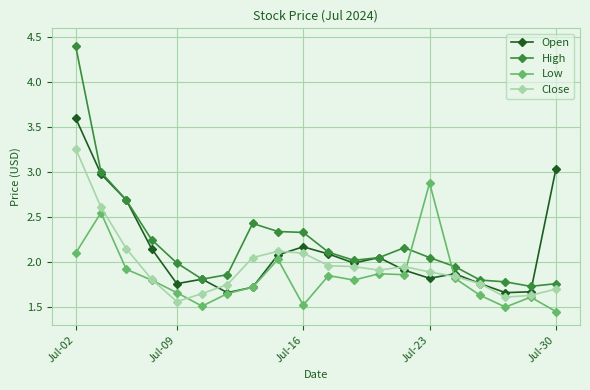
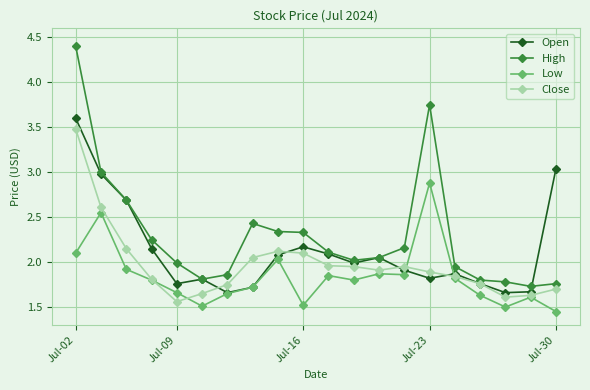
  {
    "Open": {
      "Jul-02": 3.6,
      "Jul-09": 1.8,
      "Jul-16": 2.2,
      "Jul-23": 1.8,
      "Jul-30": 3.0
    },
    "High": {
      "Jul-02": 4.4,
      "Jul-09": 2.0,
      "Jul-16": 2.3,
-     "Jul-23": 2.1,
+     "Jul-23": 3.8,
      "Jul-30": 1.8
    },
    "Low": {
      "Jul-02": 2.1,
      "Jul-09": 1.7,
      "Jul-16": 1.5,
      "Jul-23": 2.9,
      "Jul-30": 1.5
    },
    "Close": {
-     "Jul-02": 3.3,
+     "Jul-02": 3.5,
      "Jul-09": 1.6,
      "Jul-16": 2.1,
      "Jul-23": 1.9,
      "Jul-30": 1.7
    }
  }
